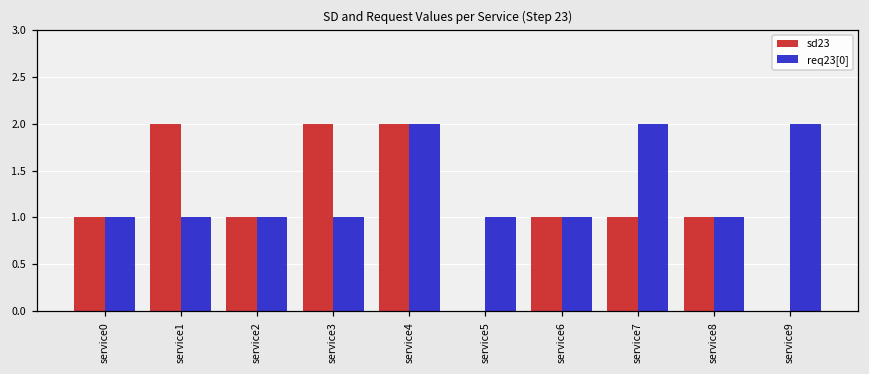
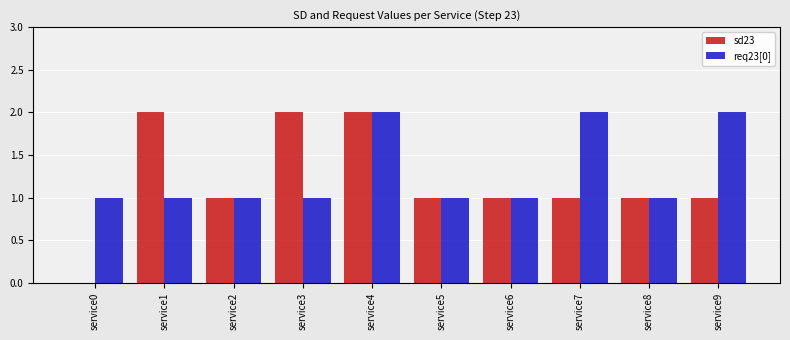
  {
    "sd23": {
-     "service0": 1,
+     "service0": 0,
      "service1": 2,
      "service2": 1,
      "service3": 2,
      "service4": 2,
-     "service5": 0,
+     "service5": 1,
      "service6": 1,
      "service7": 1,
      "service8": 1,
-     "service9": 0
+     "service9": 1
    },
    "req23[0]": {
      "service0": 1,
      "service1": 1,
      "service2": 1,
      "service3": 1,
      "service4": 2,
      "service5": 1,
      "service6": 1,
      "service7": 2,
      "service8": 1,
      "service9": 2
    }
  }
